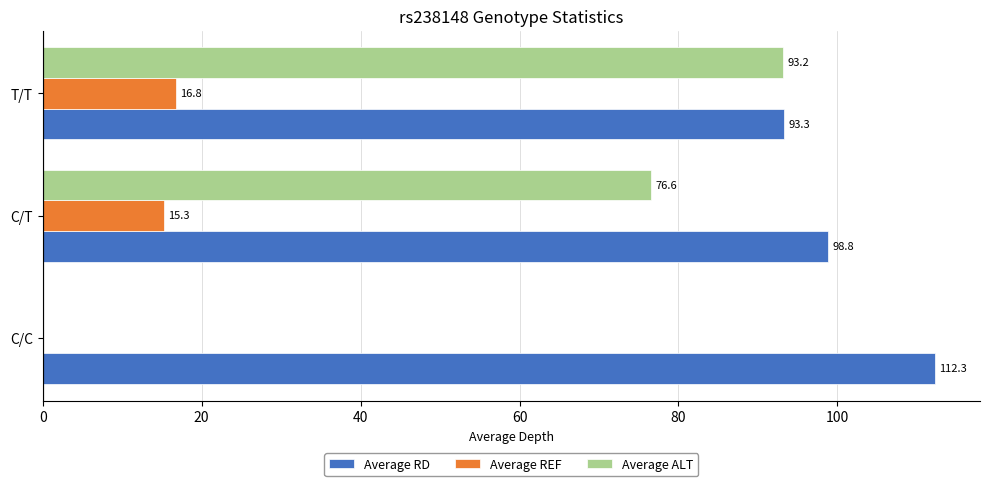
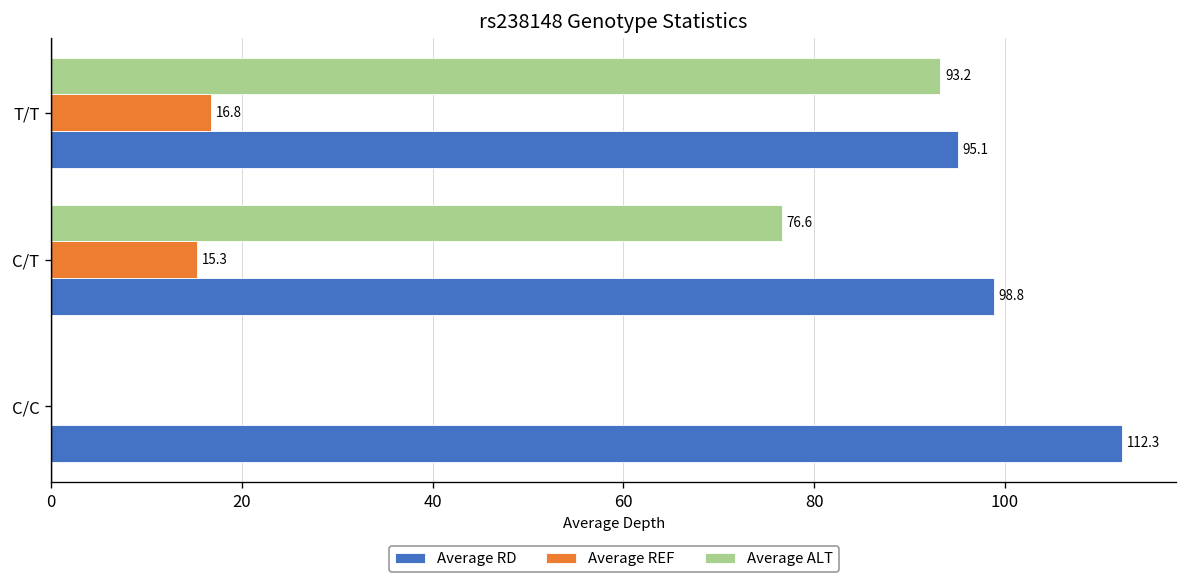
  {
    "Average RD": {
-     "T/T": 93.3,
+     "T/T": 95.1,
      "C/T": 98.8,
      "C/C": 112.3
    },
    "Average REF": {
      "T/T": 16.8,
      "C/T": 15.3
    },
    "Average ALT": {
      "T/T": 93.2,
      "C/T": 76.6
    }
  }
